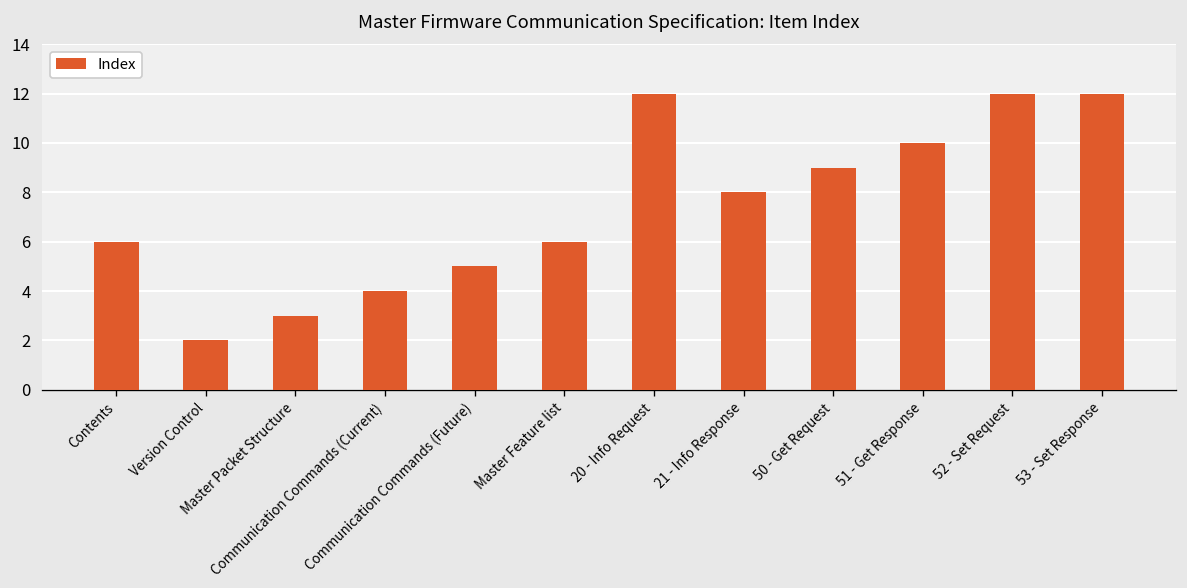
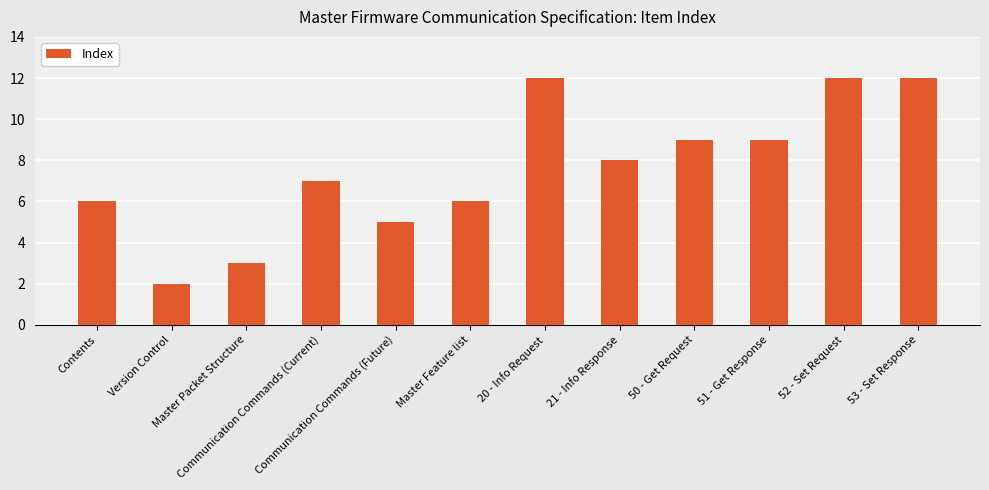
  {
    "Contents": 6,
    "Version Control": 2,
    "Master Packet Structure": 3,
-   "Communication Commands (Current)": 4,
+   "Communication Commands (Current)": 7,
    "Communication Commands (Future)": 5,
    "Master Feature list": 6,
    "20 - Info Request": 12,
    "21 - Info Response": 8,
    "50 - Get Request": 9,
-   "51 - Get Response": 10,
+   "51 - Get Response": 9,
    "52 - Set Request": 12,
    "53 - Set Response": 12
  }
